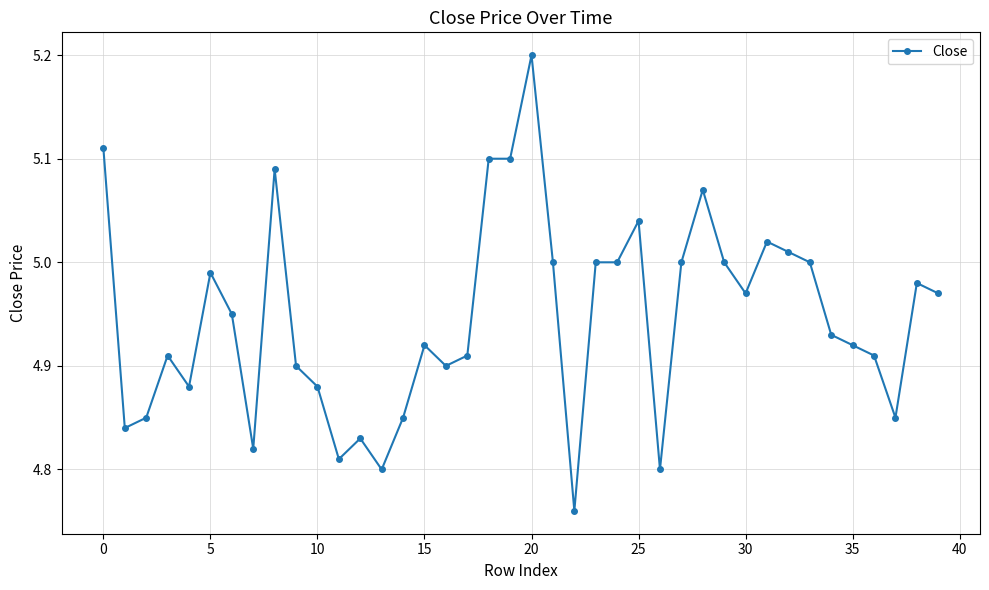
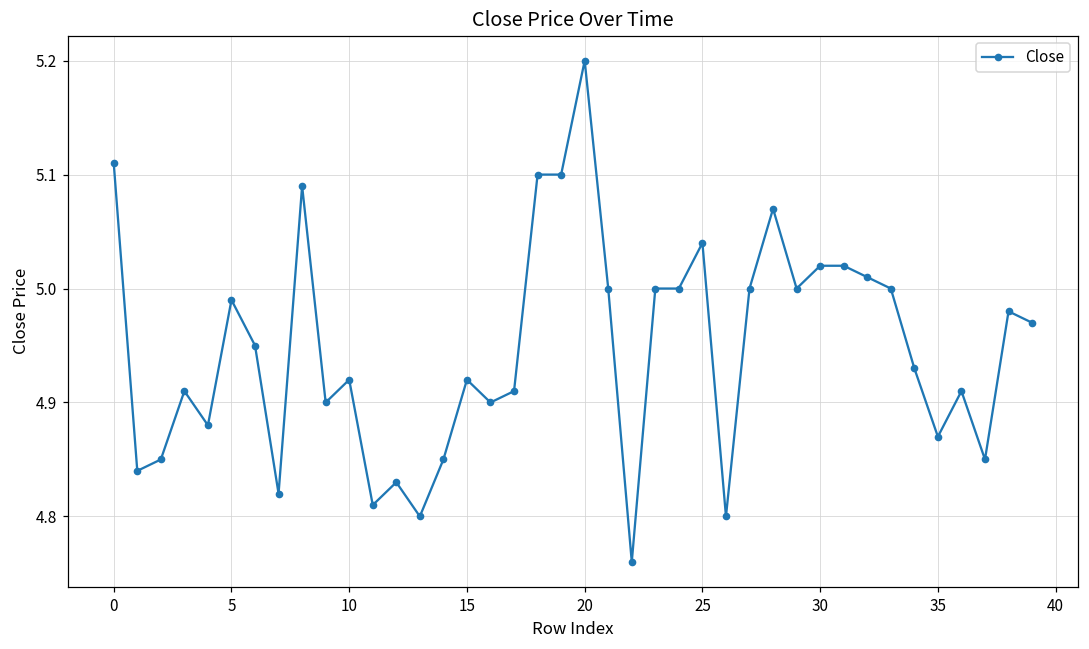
  {
    "0": 5.11,
    "5": 4.99,
-   "10": 4.88,
+   "10": 4.92,
    "15": 4.92,
    "20": 5.20,
    "25": 5.04,
-   "30": 4.97,
-   "35": 4.92
+   "30": 5.02,
+   "35": 4.87
  }
